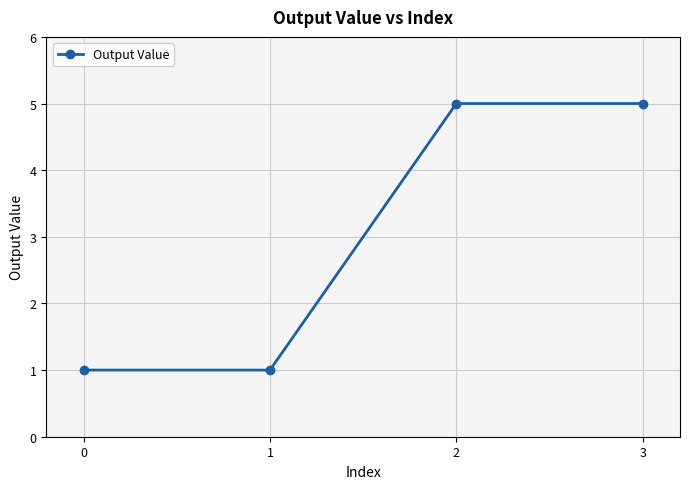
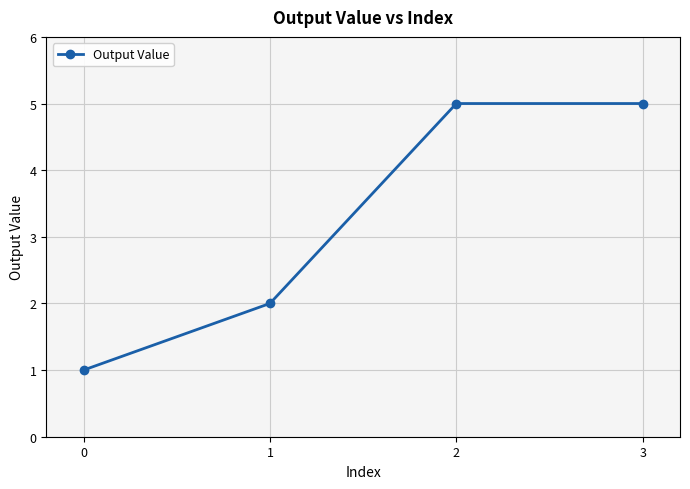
  {
    "0": 1,
-   "1": 1,
+   "1": 2,
    "2": 5,
    "3": 5
  }
